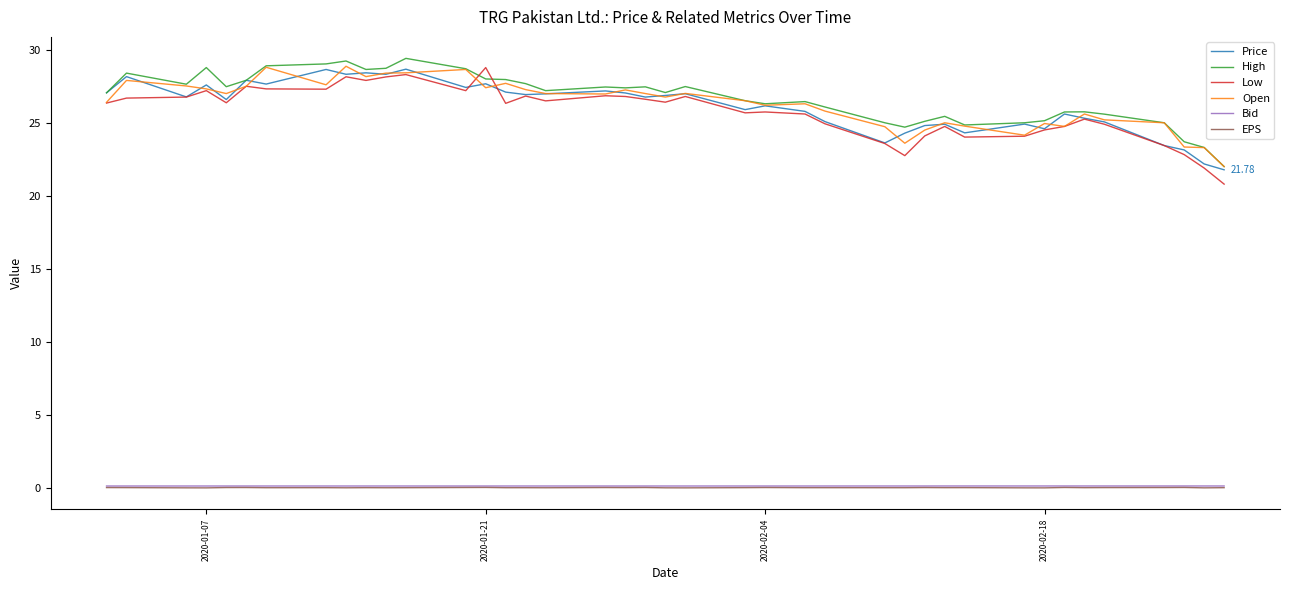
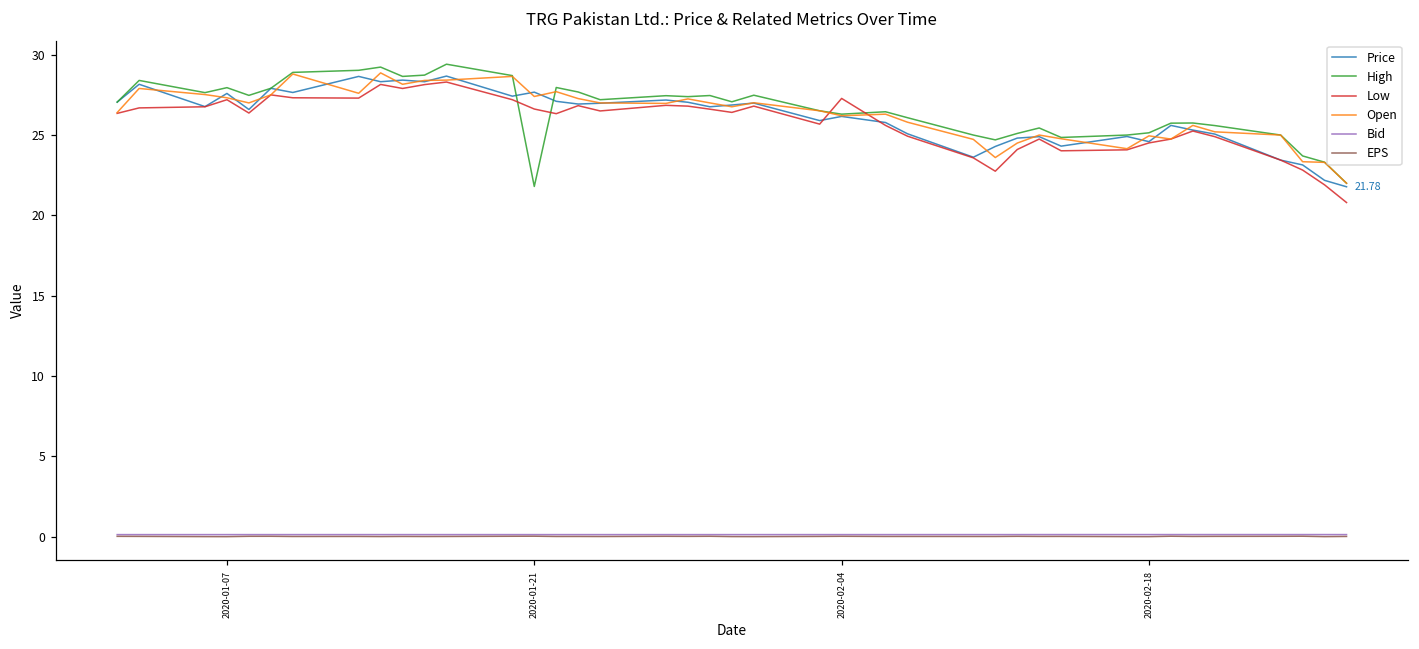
  {
    "Price": {
      "2020-01-07": 27.6,
      "2020-01-21": 27.7
    },
    "High": {
-     "2020-01-07": 28.8,
-     "2020-01-21": 28.0,
+     "2020-01-07": 28.0,
+     "2020-01-21": 21.8,
      "2020-02-18": 25.1
    },
    "Low": {
-     "2020-01-21": 28.8,
-     "2020-02-04": 25.7
+     "2020-01-21": 26.6,
+     "2020-02-04": 27.3
    },
    "Open": {
      "2020-01-21": 27.4,
      "2020-02-18": 25.0
    }
  }
